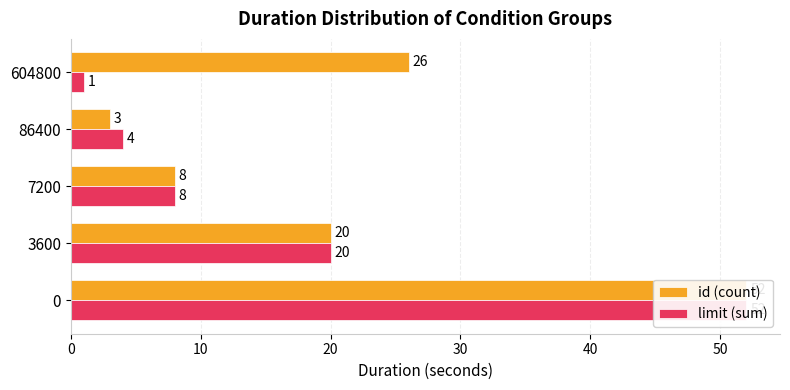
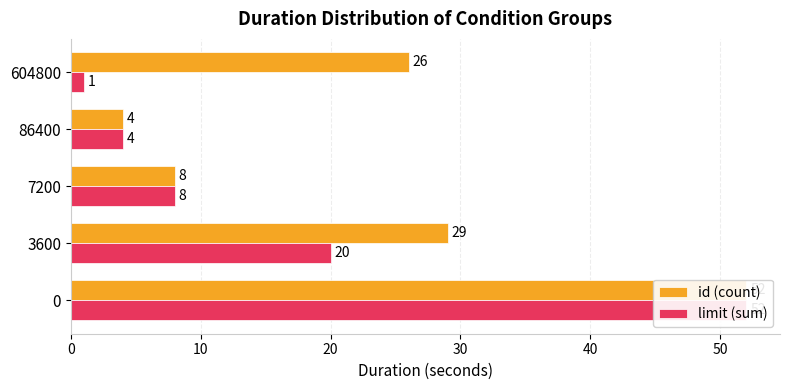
  {
    "id (count)": {
      "604800": 26,
-     "86400": 3,
+     "86400": 4,
      "7200": 8,
-     "3600": 20
+     "3600": 29
    },
    "limit (sum)": {
      "604800": 1,
      "86400": 4,
      "7200": 8,
      "3600": 20
    }
  }
